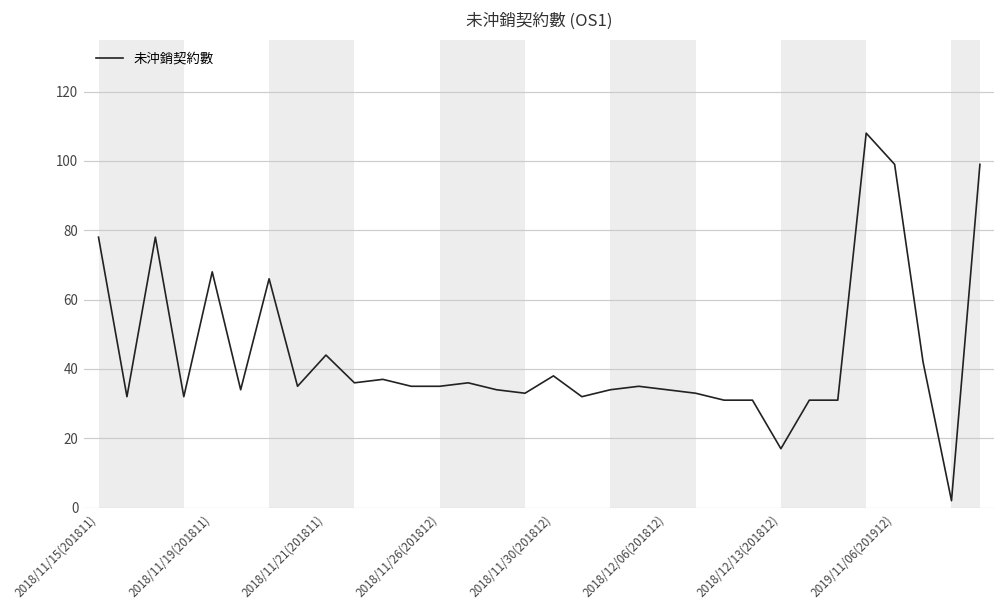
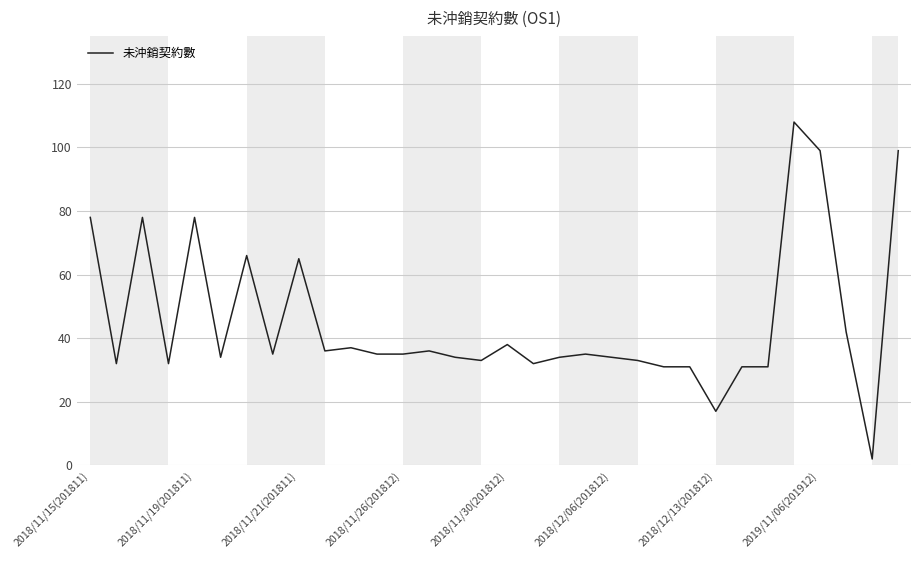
  {
    "2018/11/15(201811)": 78,
-   "2018/11/19(201811)": 68,
-   "2018/11/21(201811)": 44,
+   "2018/11/19(201811)": 78,
+   "2018/11/21(201811)": 65,
    "2018/11/26(201812)": 35,
    "2018/11/30(201812)": 38,
    "2018/12/06(201812)": 34,
    "2018/12/13(201812)": 17,
    "2019/11/06(201912)": 99
  }
